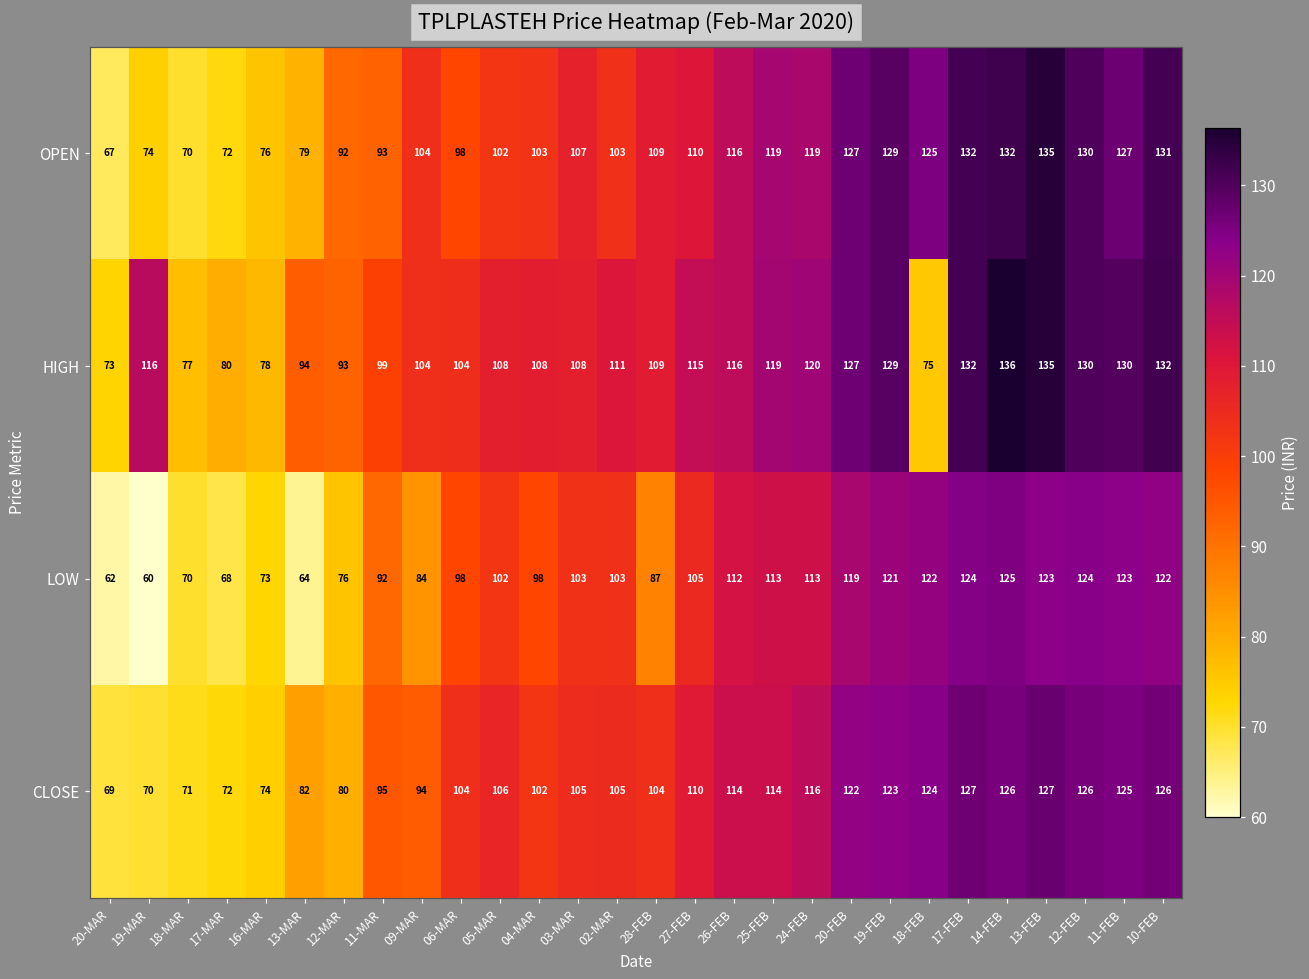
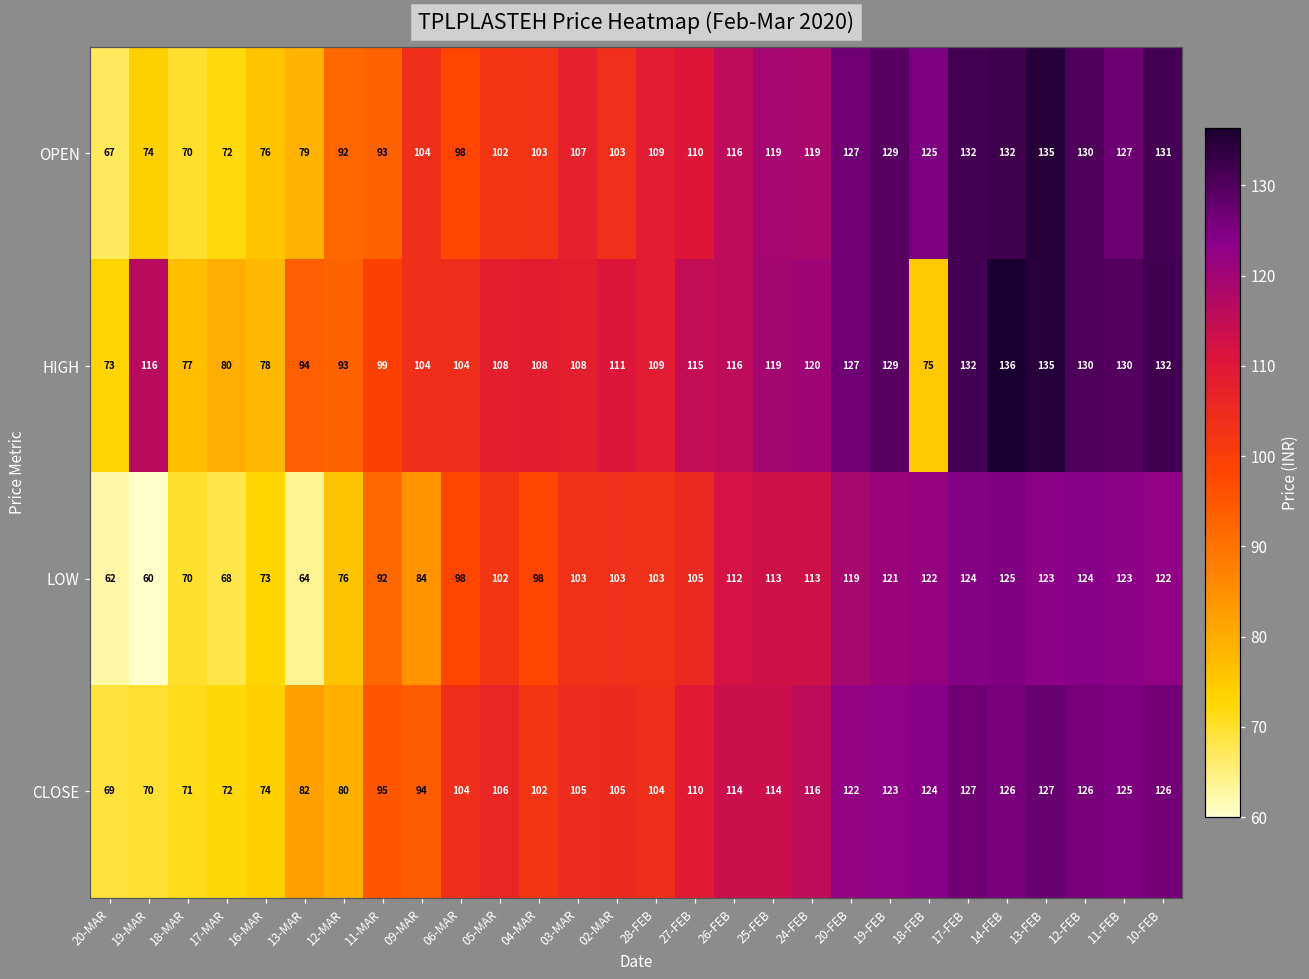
  {
    "OPEN": {
      "20-MAR": 67,
      "19-MAR": 74,
      "18-MAR": 70,
      "17-MAR": 72,
      "16-MAR": 76,
      "13-MAR": 79,
      "12-MAR": 92,
      "11-MAR": 93,
      "09-MAR": 104,
      "06-MAR": 98,
      "05-MAR": 102,
      "04-MAR": 103,
      "03-MAR": 107,
      "02-MAR": 103,
      "28-FEB": 109,
      "27-FEB": 110,
      "26-FEB": 116,
      "25-FEB": 119,
      "24-FEB": 119,
      "20-FEB": 127,
      "19-FEB": 129,
      "18-FEB": 125,
      "17-FEB": 132,
      "14-FEB": 132,
      "13-FEB": 135,
      "12-FEB": 130,
      "11-FEB": 127,
      "10-FEB": 131
    },
    "HIGH": {
      "20-MAR": 73,
      "19-MAR": 116,
      "18-MAR": 77,
      "17-MAR": 80,
      "16-MAR": 78,
      "13-MAR": 94,
      "12-MAR": 93,
      "11-MAR": 99,
      "09-MAR": 104,
      "06-MAR": 104,
      "05-MAR": 108,
      "04-MAR": 108,
      "03-MAR": 108,
      "02-MAR": 111,
      "28-FEB": 109,
      "27-FEB": 115,
      "26-FEB": 116,
      "25-FEB": 119,
      "24-FEB": 120,
      "20-FEB": 127,
      "19-FEB": 129,
      "18-FEB": 75,
      "17-FEB": 132,
      "14-FEB": 136,
      "13-FEB": 135,
      "12-FEB": 130,
      "11-FEB": 130,
      "10-FEB": 132
    },
    "LOW": {
      "20-MAR": 62,
      "19-MAR": 60,
      "18-MAR": 70,
      "17-MAR": 68,
      "16-MAR": 73,
      "13-MAR": 64,
      "12-MAR": 76,
      "11-MAR": 92,
      "09-MAR": 84,
      "06-MAR": 98,
      "05-MAR": 102,
      "04-MAR": 98,
      "03-MAR": 103,
      "02-MAR": 103,
-     "28-FEB": 87,
+     "28-FEB": 103,
      "27-FEB": 105,
      "26-FEB": 112,
      "25-FEB": 113,
      "24-FEB": 113,
      "20-FEB": 119,
      "19-FEB": 121,
      "18-FEB": 122,
      "17-FEB": 124,
      "14-FEB": 125,
      "13-FEB": 123,
      "12-FEB": 124,
      "11-FEB": 123,
      "10-FEB": 122
    },
    "CLOSE": {
      "20-MAR": 69,
      "19-MAR": 70,
      "18-MAR": 71,
      "17-MAR": 72,
      "16-MAR": 74,
      "13-MAR": 82,
      "12-MAR": 80,
      "11-MAR": 95,
      "09-MAR": 94,
      "06-MAR": 104,
      "05-MAR": 106,
      "04-MAR": 102,
      "03-MAR": 105,
      "02-MAR": 105,
      "28-FEB": 104,
      "27-FEB": 110,
      "26-FEB": 114,
      "25-FEB": 114,
      "24-FEB": 116,
      "20-FEB": 122,
      "19-FEB": 123,
      "18-FEB": 124,
      "17-FEB": 127,
      "14-FEB": 126,
      "13-FEB": 127,
      "12-FEB": 126,
      "11-FEB": 125,
      "10-FEB": 126
    }
  }
